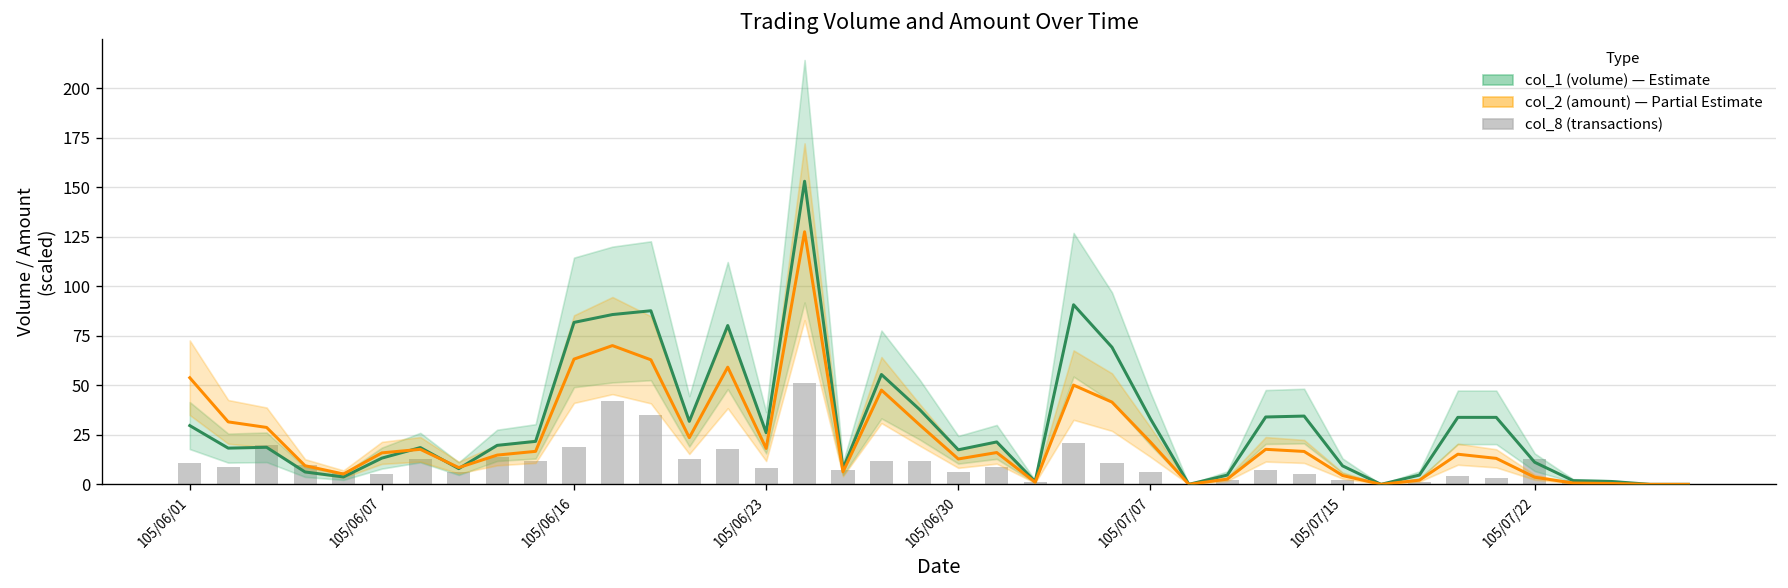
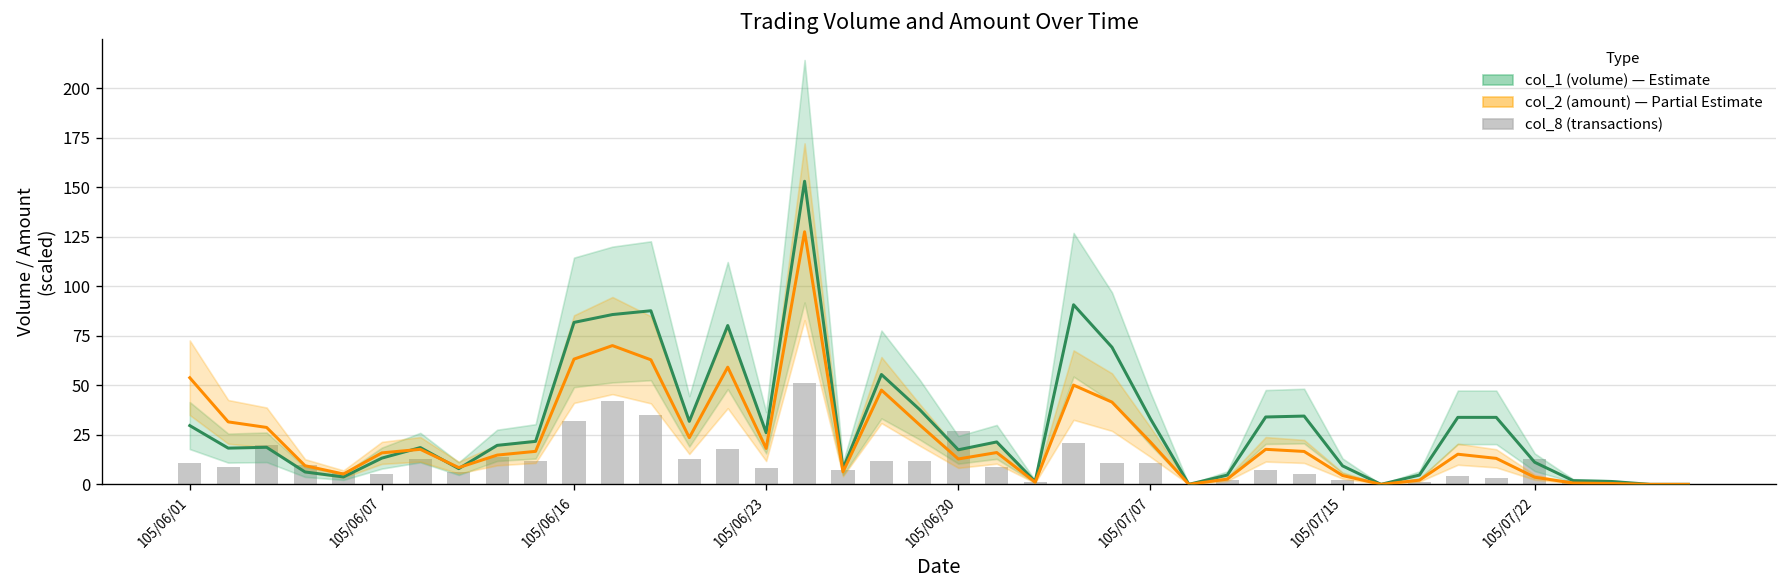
  {
    "col_8 (transactions)": {
      "105/06/01": 11,
      "105/06/07": 5,
-     "105/06/16": 19,
+     "105/06/16": 32,
      "105/06/23": 8,
-     "105/06/30": 6,
-     "105/07/07": 6,
+     "105/06/30": 27,
+     "105/07/07": 11,
      "105/07/15": 2,
      "105/07/22": 13
    }
  }
